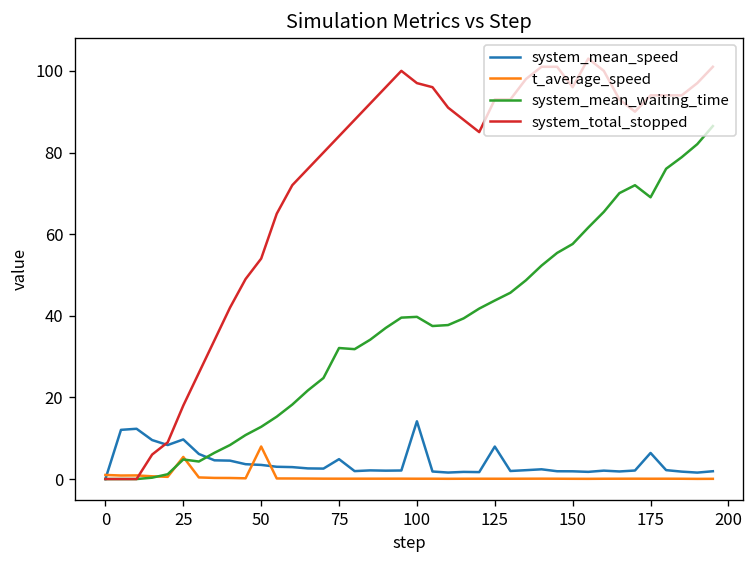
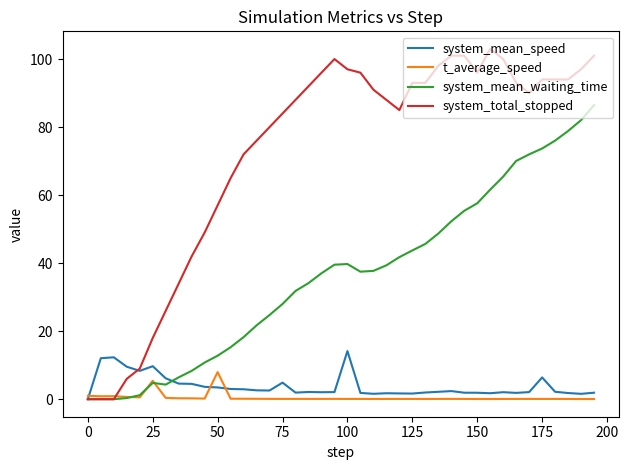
  {
    "system_mean_speed": {
      "25": 10,
      "50": 3,
      "75": 5,
      "100": 14,
-     "125": 8,
+     "125": 2,
      "150": 2,
      "175": 6
    },
    "t_average_speed": {
      "0": 1,
      "50": 8,
      "75": 0,
      "100": 0,
      "125": 0,
      "150": 0,
      "175": 0
    },
    "system_mean_waiting_time": {
      "50": 13,
-     "75": 32,
+     "75": 28,
      "100": 40,
      "125": 44,
      "150": 58,
-     "175": 69
+     "175": 74
    },
    "system_total_stopped": {
      "25": 18,
-     "50": 54,
+     "50": 57,
      "75": 84,
      "100": 97
    }
  }
